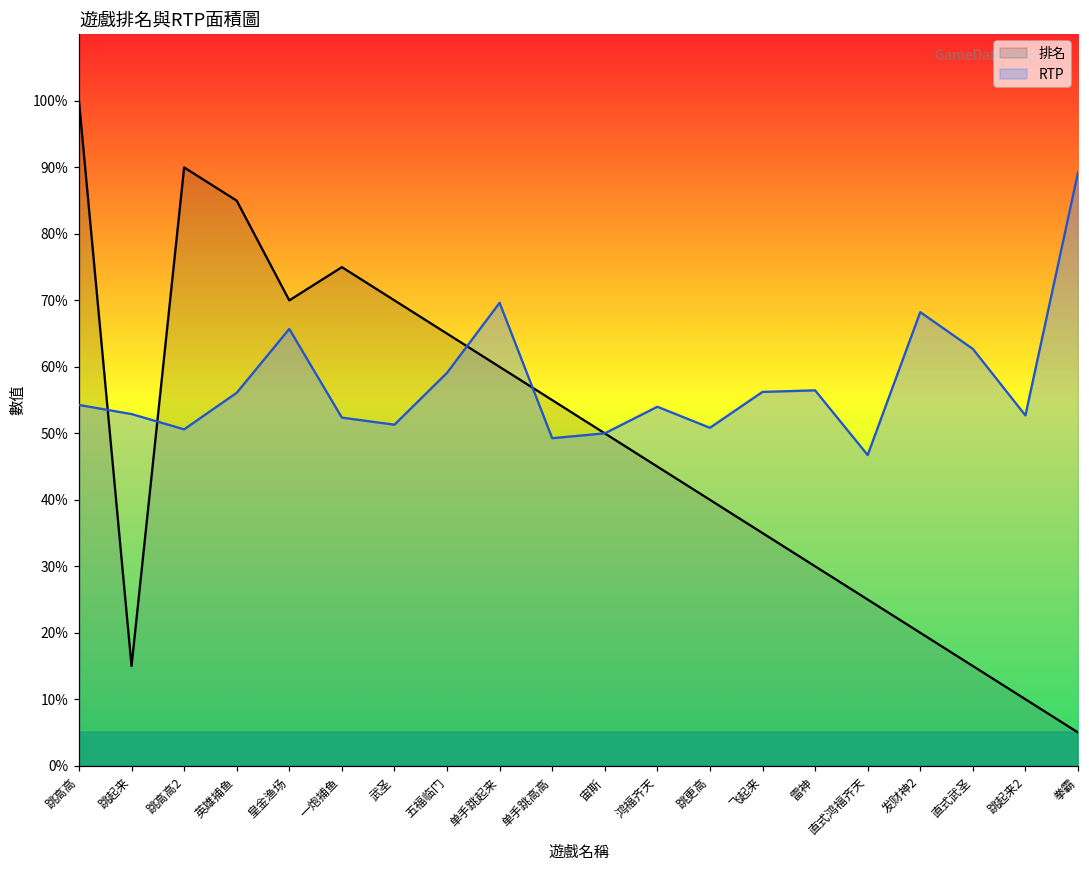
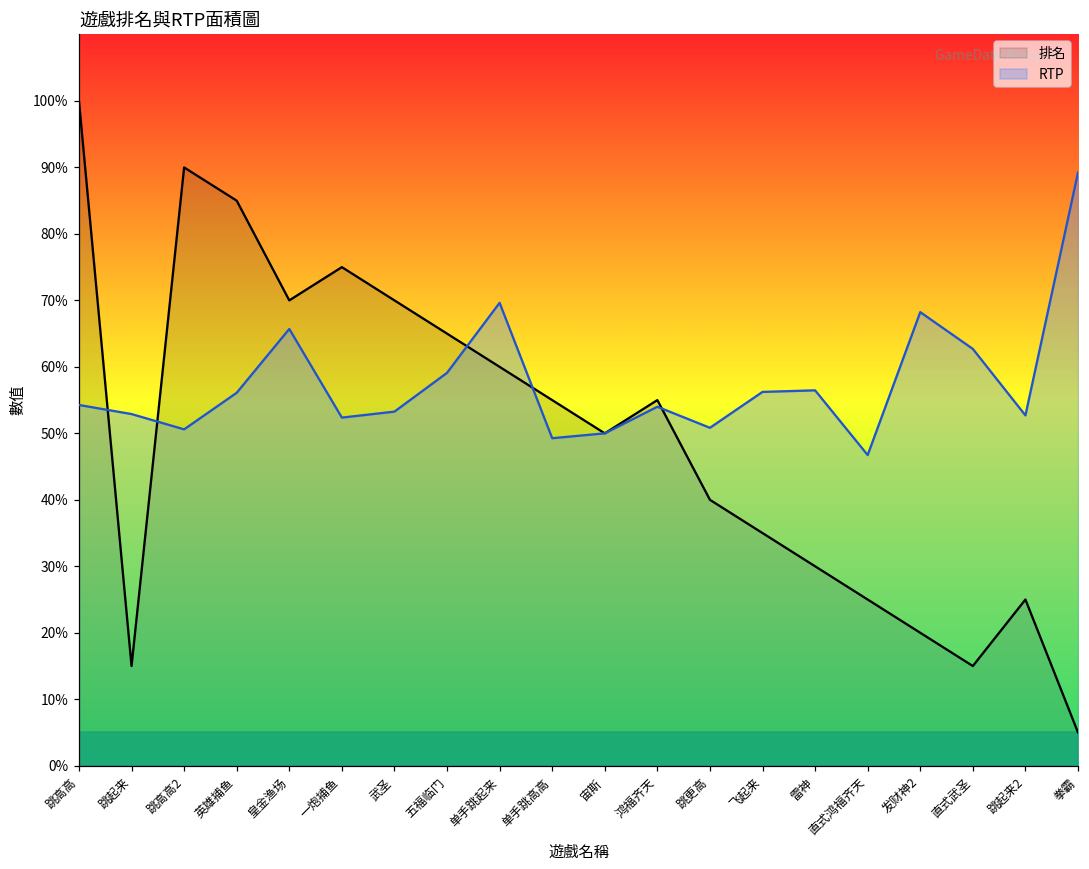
  {
    "排名": {
      "跳高高": "100%",
      "跳起来": "15%",
      "跳高高2": "90%",
      "英雄捕鱼": "85%",
      "皇金渔场": "70%",
      "一炮捕鱼": "75%",
      "武圣": "70%",
      "五福临门": "65%",
      "单手跳起来": "60%",
      "单手跳高高": "55%",
-     "鸿福齐天": "45%",
+     "鸿福齐天": "55%",
      "跳更高": "40%",
      "飞起来": "35%",
      "雷神": "30%",
      "直式鸿福齐天": "25%",
      "发财神2": "20%",
      "直式武圣": "15%",
-     "跳起来2": "10%"
+     "跳起来2": "25%"
    },
    "RTP": {
      "跳高高": "54%",
      "跳起来": "53%",
      "跳高高2": "51%",
      "英雄捕鱼": "56%",
      "皇金渔场": "66%",
      "一炮捕鱼": "52%",
-     "武圣": "51%",
+     "武圣": "53%",
      "五福临门": "59%",
      "单手跳起来": "70%",
      "单手跳高高": "49%",
      "鸿福齐天": "54%",
      "跳更高": "51%",
      "飞起来": "56%",
      "雷神": "56%",
      "直式鸿福齐天": "47%",
      "发财神2": "68%",
      "直式武圣": "63%",
      "跳起来2": "53%",
      "拳霸": "89%"
    }
  }
